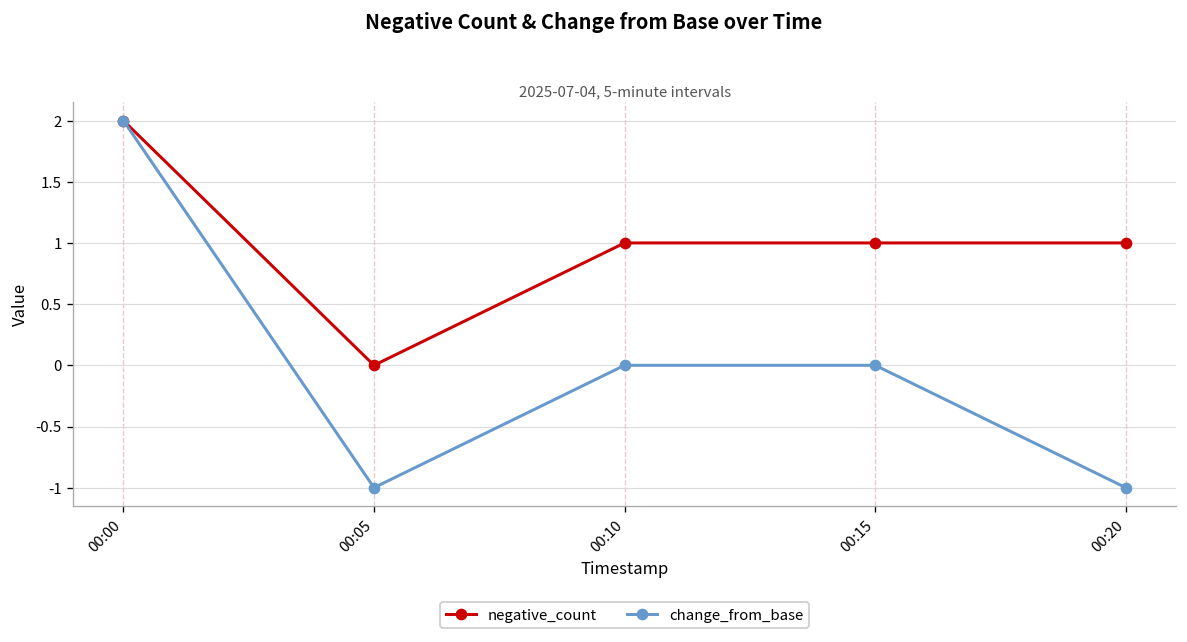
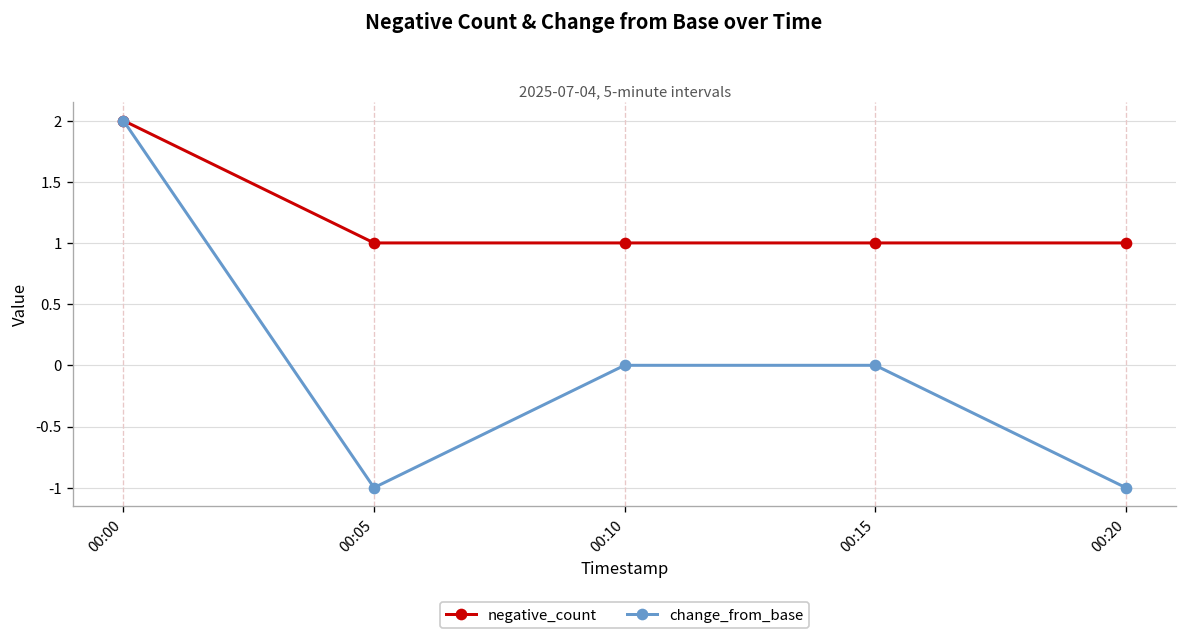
  {
    "negative_count": {
-     "00:05": 0,
+     "00:05": 1,
      "00:10": 1,
      "00:15": 1,
      "00:20": 1
    },
    "change_from_base": {
      "00:05": -1,
      "00:10": 0,
      "00:15": 0,
      "00:20": -1
    }
  }
